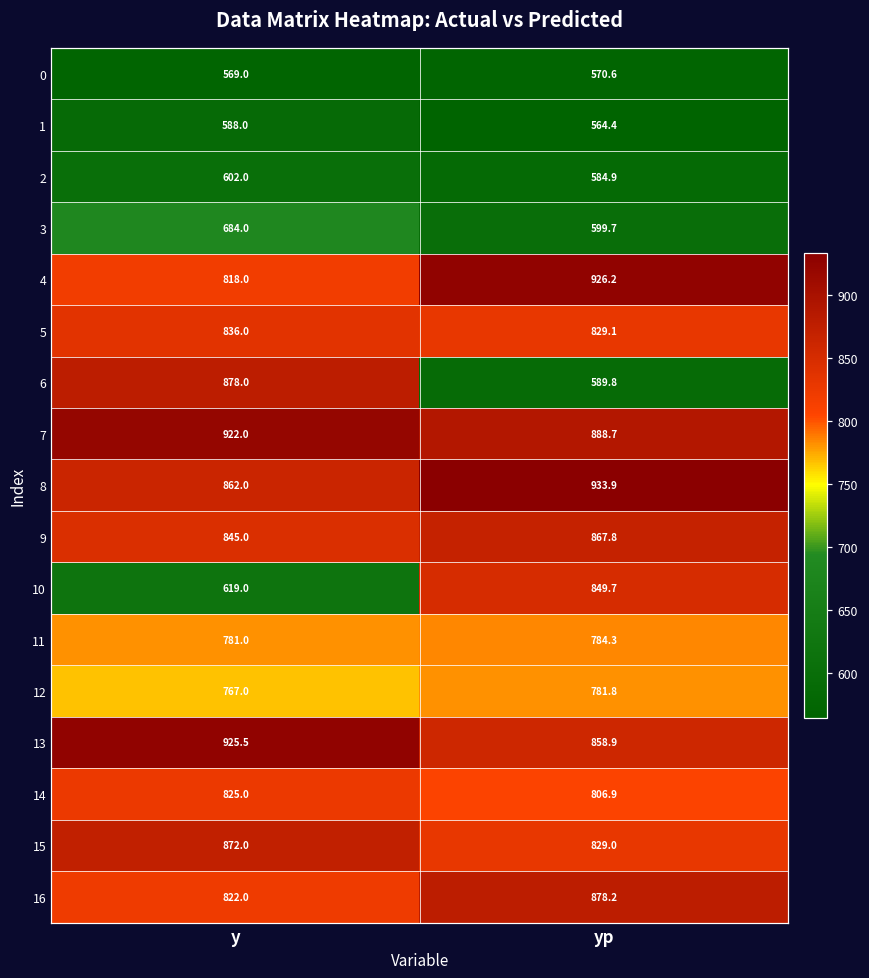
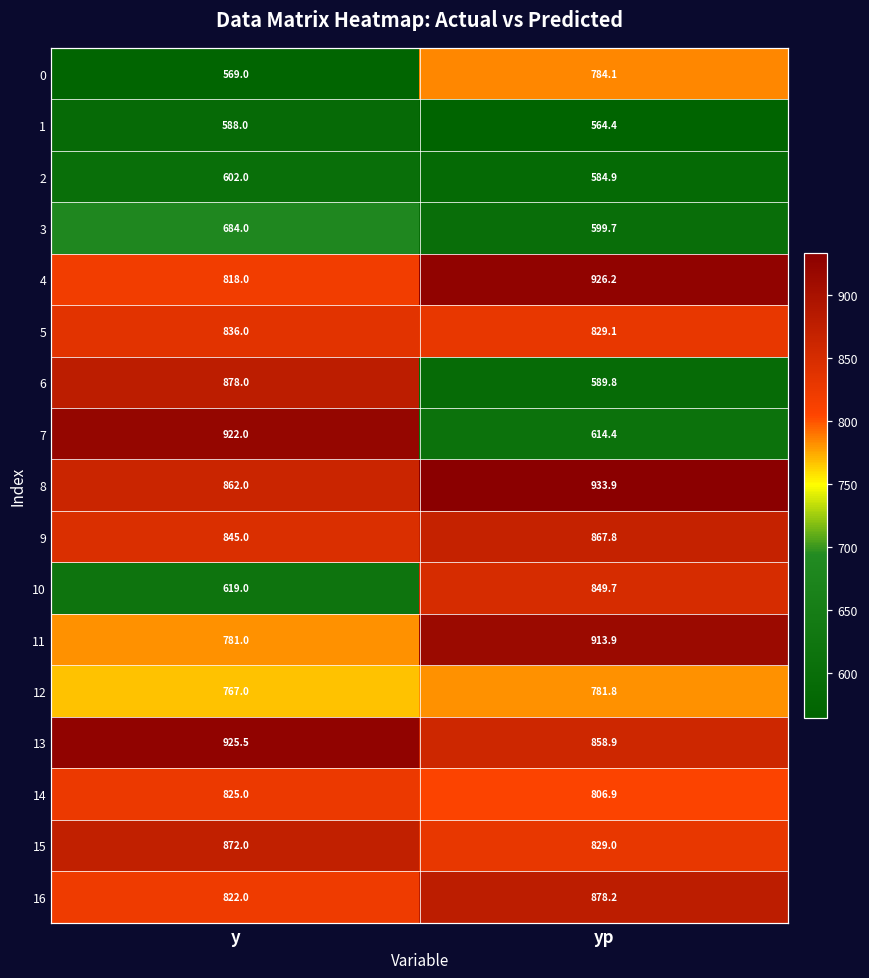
  {
    "0": {
      "y": 569.0,
-     "yp": 570.6
+     "yp": 784.1
    },
    "1": {
      "y": 588.0,
      "yp": 564.4
    },
    "2": {
      "y": 602.0,
      "yp": 584.9
    },
    "3": {
      "y": 684.0,
      "yp": 599.7
    },
    "4": {
      "y": 818.0,
      "yp": 926.2
    },
    "5": {
      "y": 836.0,
      "yp": 829.1
    },
    "6": {
      "y": 878.0,
      "yp": 589.8
    },
    "7": {
      "y": 922.0,
-     "yp": 888.7
+     "yp": 614.4
    },
    "8": {
      "y": 862.0,
      "yp": 933.9
    },
    "9": {
      "y": 845.0,
      "yp": 867.8
    },
    "10": {
      "y": 619.0,
      "yp": 849.7
    },
    "11": {
      "y": 781.0,
-     "yp": 784.3
+     "yp": 913.9
    },
    "12": {
      "y": 767.0,
      "yp": 781.8
    },
    "13": {
      "y": 925.5,
      "yp": 858.9
    },
    "14": {
      "y": 825.0,
      "yp": 806.9
    },
    "15": {
      "y": 872.0,
      "yp": 829.0
    },
    "16": {
      "y": 822.0,
      "yp": 878.2
    }
  }
